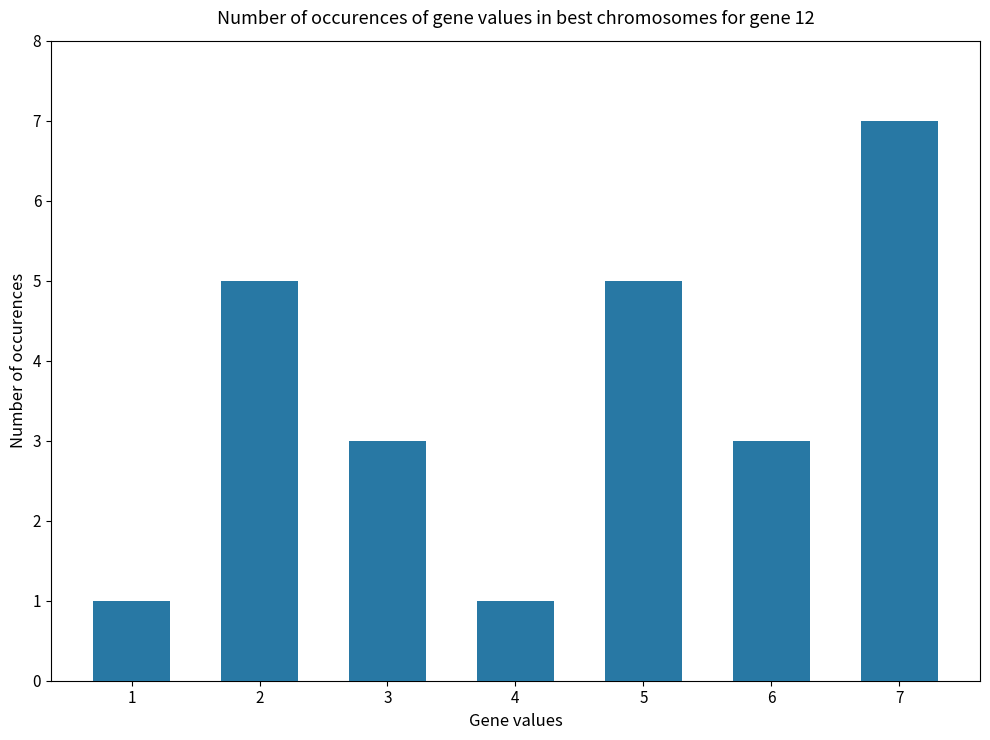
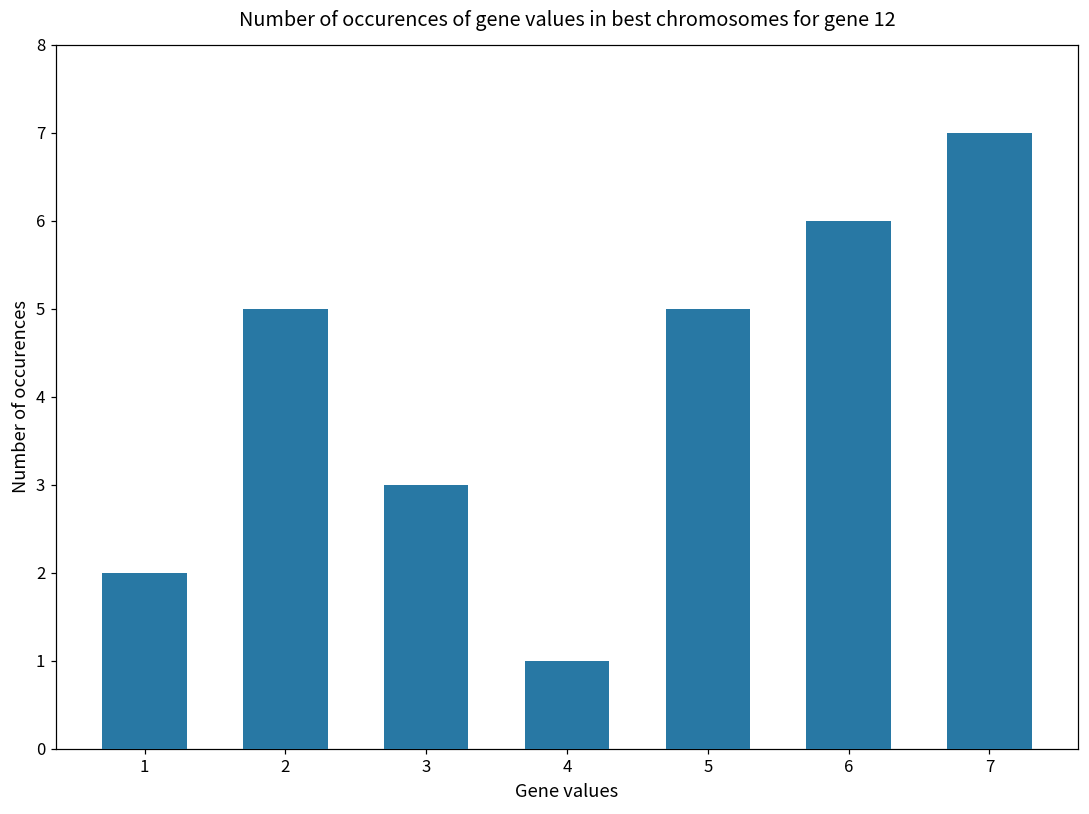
  {
-   "1": 1,
+   "1": 2,
    "2": 5,
    "3": 3,
    "4": 1,
    "5": 5,
-   "6": 3,
+   "6": 6,
    "7": 7
  }
